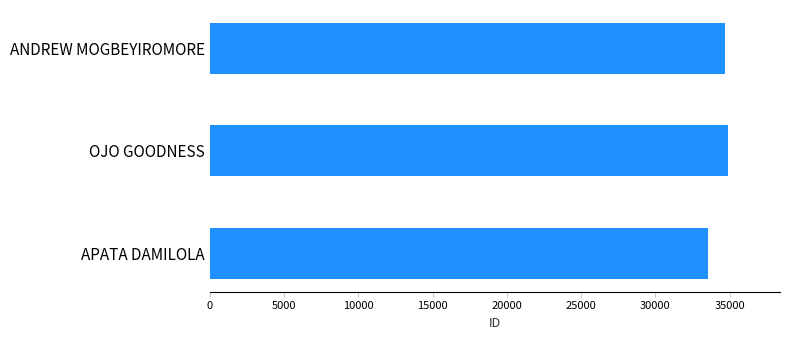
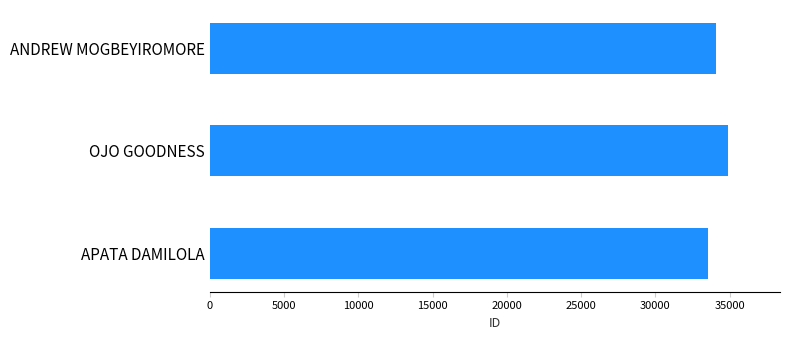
  {
-   "ANDREW MOGBEYIROMORE": 34700,
+   "ANDREW MOGBEYIROMORE": 34000,
    "OJO GOODNESS": 34900,
    "APATA DAMILOLA": 33500
  }
